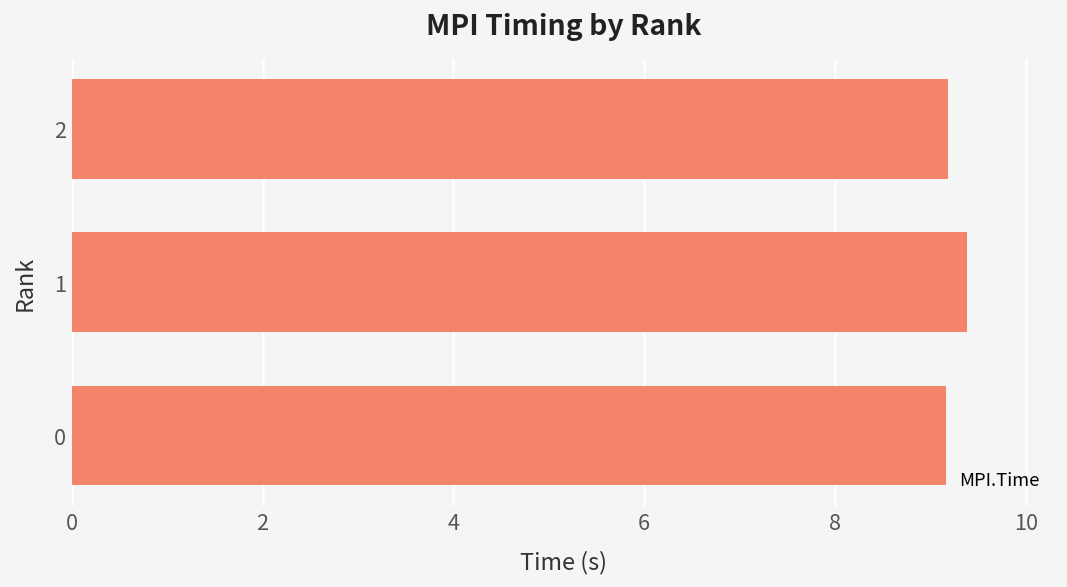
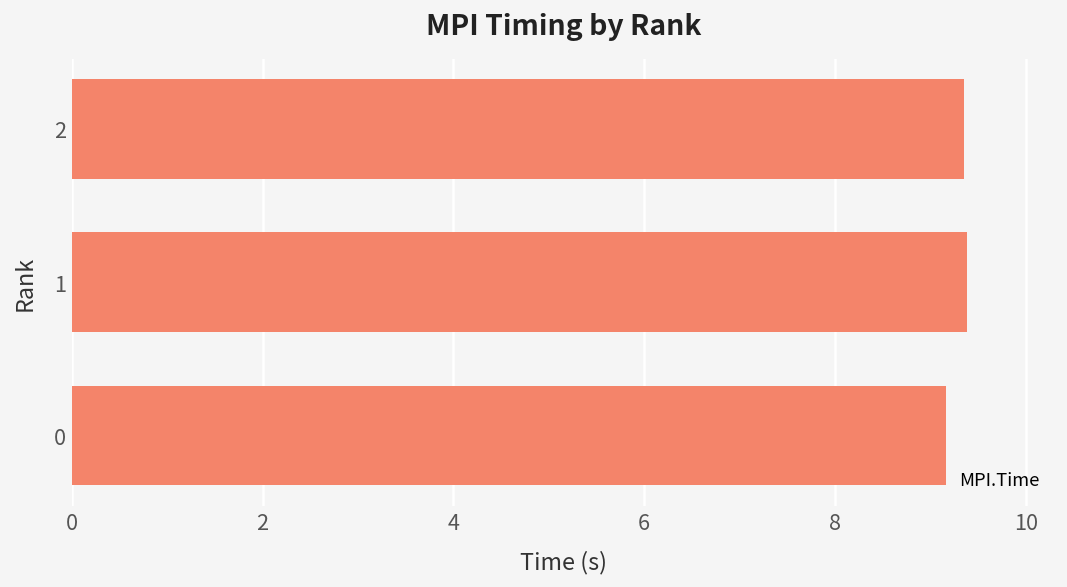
  {
-   "2": 9.2,
+   "2": 9.3,
    "1": 9.4,
    "0": 9.2
  }
